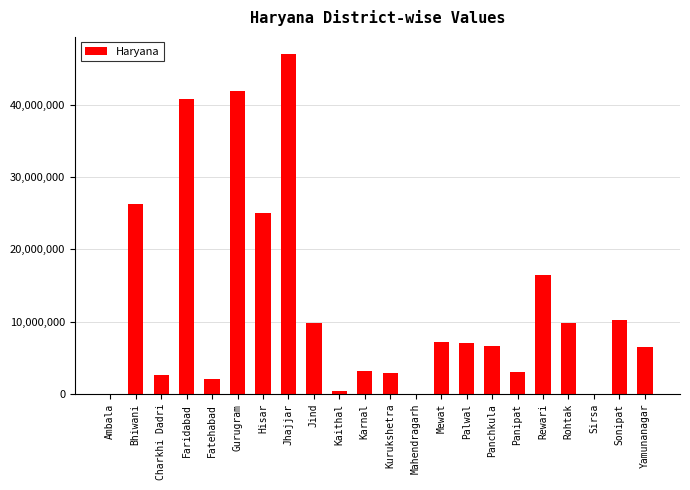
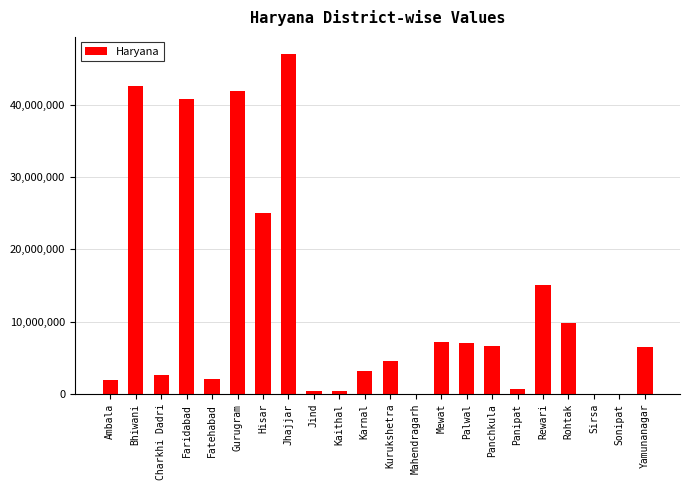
  {
-   "Ambala": "0",
-   "Bhiwani": "26,000,000",
+   "Ambala": "2,000,000",
+   "Bhiwani": "43,000,000",
    "Charkhi Dadri": "3,000,000",
    "Faridabad": "41,000,000",
    "Fatehabad": "2,000,000",
    "Gurugram": "42,000,000",
    "Hisar": "25,000,000",
    "Jhajjar": "47,000,000",
-   "Jind": "10,000,000",
+   "Jind": "0",
    "Kaithal": "0",
    "Karnal": "3,000,000",
-   "Kurukshetra": "3,000,000",
+   "Kurukshetra": "5,000,000",
    "Mahendragarh": "0",
    "Mewat": "7,000,000",
    "Palwal": "7,000,000",
    "Panchkula": "7,000,000",
-   "Panipat": "3,000,000",
-   "Rewari": "16,000,000",
+   "Panipat": "1,000,000",
+   "Rewari": "15,000,000",
    "Rohtak": "10,000,000",
    "Sirsa": "0",
-   "Sonipat": "10,000,000",
+   "Sonipat": "0",
    "Yamunanagar": "6,000,000"
  }
